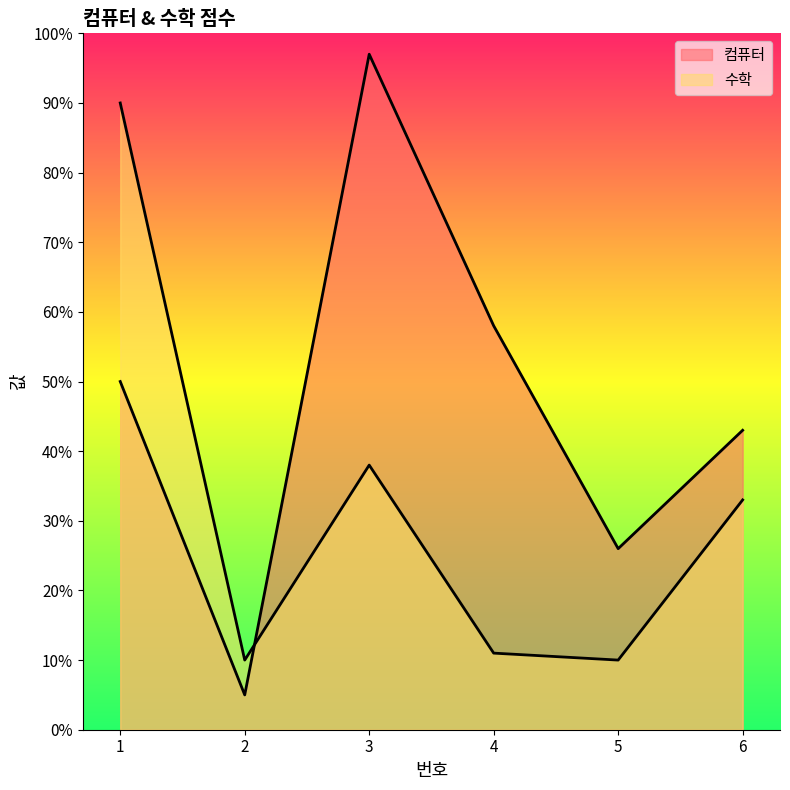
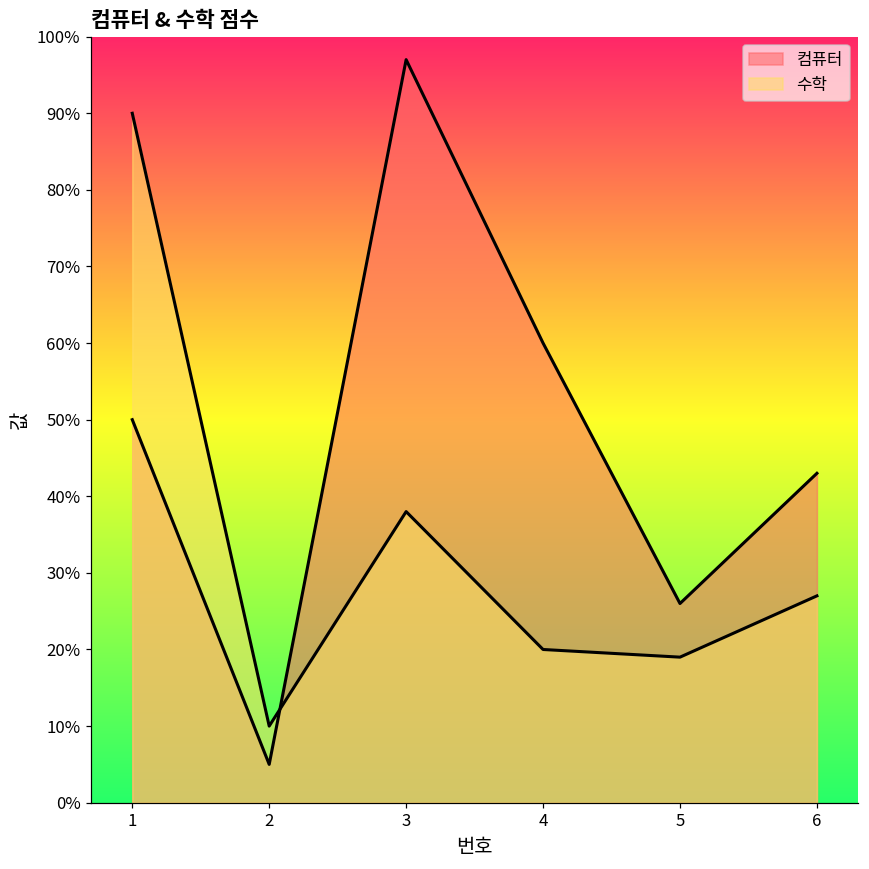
  {
    "컴퓨터": {
      "1": "50%",
      "2": "5%",
      "3": "97%",
-     "4": "58%",
+     "4": "60%",
      "5": "26%",
      "6": "43%"
    },
    "수학": {
      "1": "90%",
      "2": "10%",
      "3": "38%",
-     "4": "11%",
-     "5": "10%",
-     "6": "33%"
+     "4": "20%",
+     "5": "19%",
+     "6": "27%"
    }
  }
